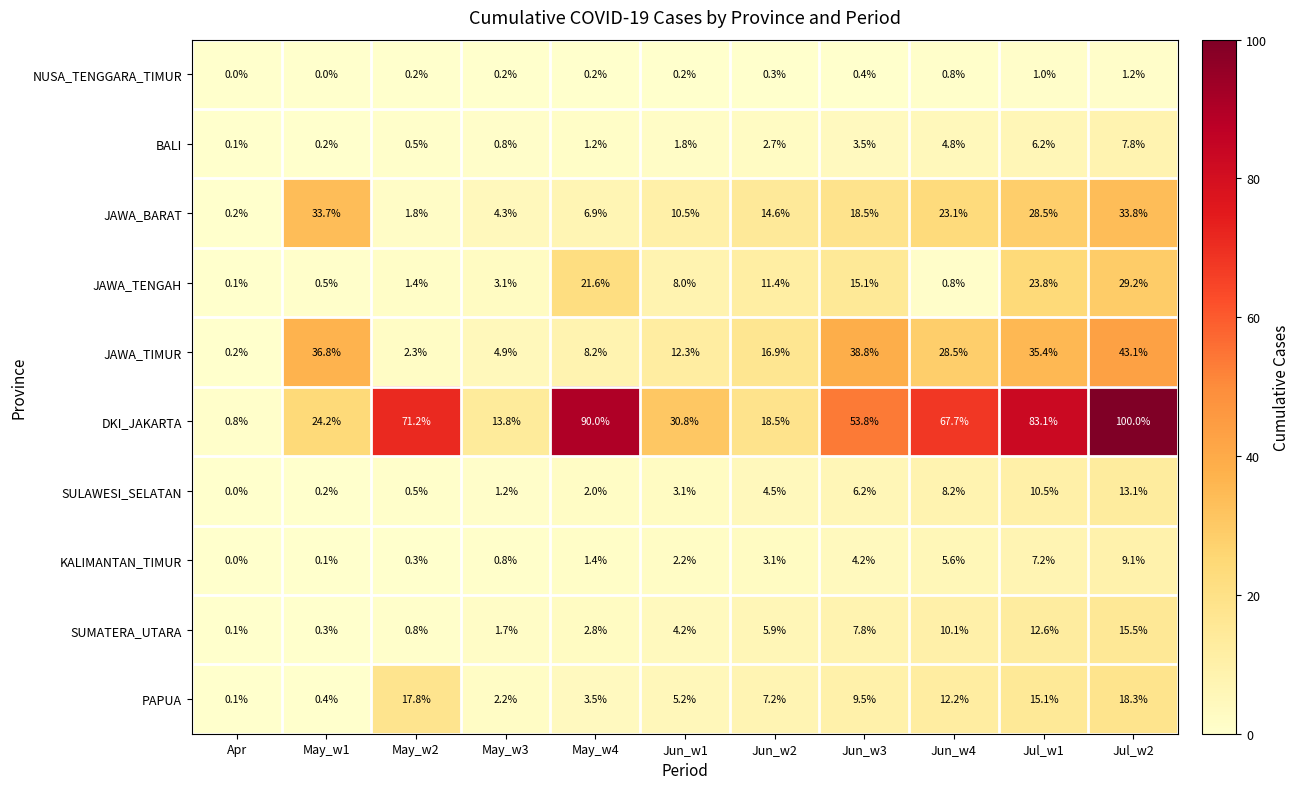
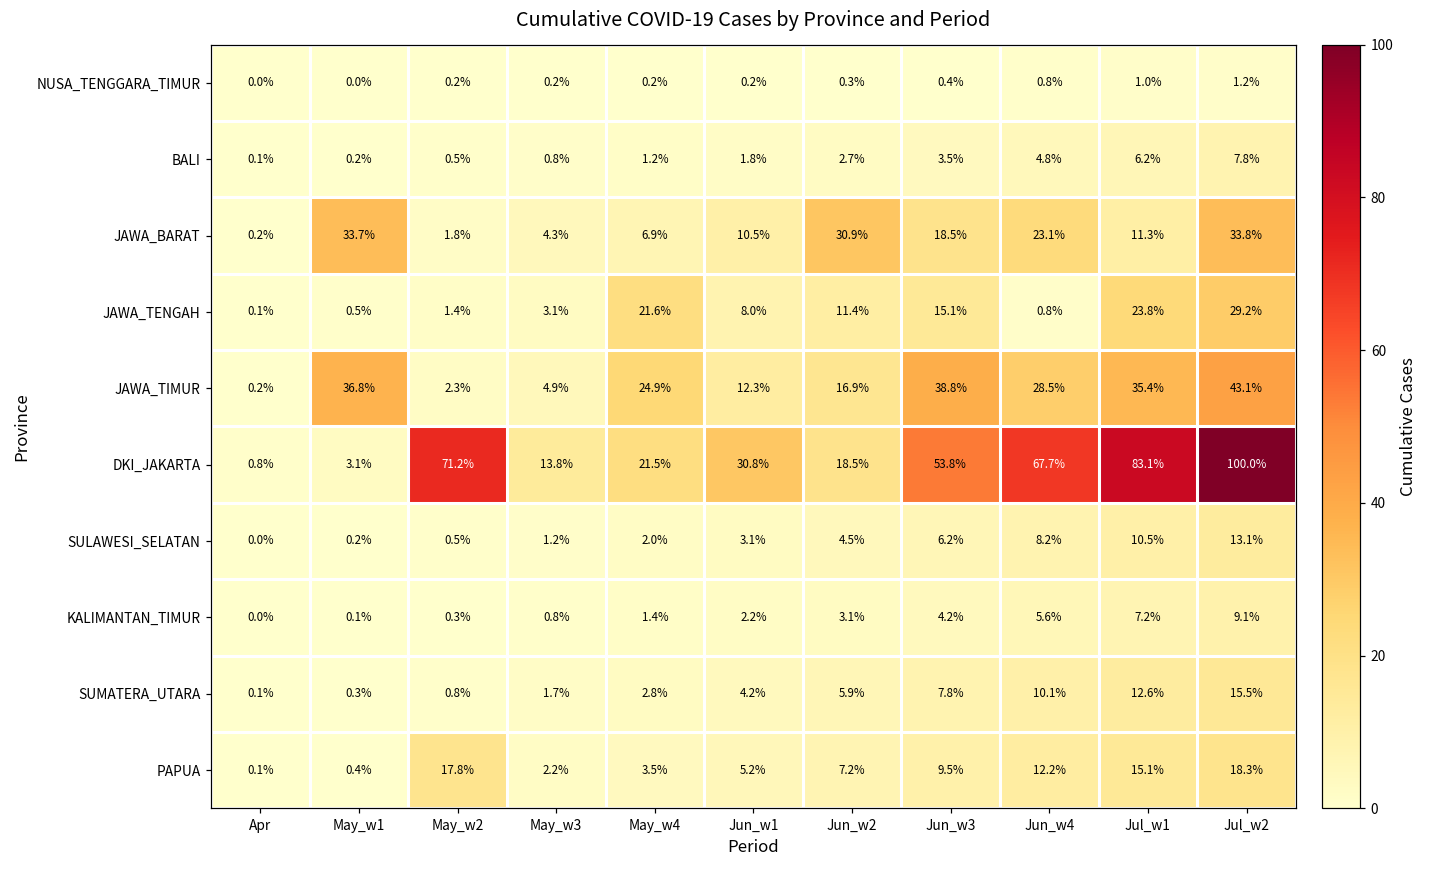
  {
    "NUSA_TENGGARA_TIMUR": {
      "Apr": "0.0%",
      "May_w1": "0.0%",
      "May_w2": "0.2%",
      "May_w3": "0.2%",
      "May_w4": "0.2%",
      "Jun_w1": "0.2%",
      "Jun_w2": "0.3%",
      "Jun_w3": "0.4%",
      "Jun_w4": "0.8%",
      "Jul_w1": "1.0%",
      "Jul_w2": "1.2%"
    },
    "BALI": {
      "Apr": "0.1%",
      "May_w1": "0.2%",
      "May_w2": "0.5%",
      "May_w3": "0.8%",
      "May_w4": "1.2%",
      "Jun_w1": "1.8%",
      "Jun_w2": "2.7%",
      "Jun_w3": "3.5%",
      "Jun_w4": "4.8%",
      "Jul_w1": "6.2%",
      "Jul_w2": "7.8%"
    },
    "JAWA_BARAT": {
      "Apr": "0.2%",
      "May_w1": "33.7%",
      "May_w2": "1.8%",
      "May_w3": "4.3%",
      "May_w4": "6.9%",
      "Jun_w1": "10.5%",
-     "Jun_w2": "14.6%",
+     "Jun_w2": "30.9%",
      "Jun_w3": "18.5%",
      "Jun_w4": "23.1%",
-     "Jul_w1": "28.5%",
+     "Jul_w1": "11.3%",
      "Jul_w2": "33.8%"
    },
    "JAWA_TENGAH": {
      "Apr": "0.1%",
      "May_w1": "0.5%",
      "May_w2": "1.4%",
      "May_w3": "3.1%",
      "May_w4": "21.6%",
      "Jun_w1": "8.0%",
      "Jun_w2": "11.4%",
      "Jun_w3": "15.1%",
      "Jun_w4": "0.8%",
      "Jul_w1": "23.8%",
      "Jul_w2": "29.2%"
    },
    "JAWA_TIMUR": {
      "Apr": "0.2%",
      "May_w1": "36.8%",
      "May_w2": "2.3%",
      "May_w3": "4.9%",
-     "May_w4": "8.2%",
+     "May_w4": "24.9%",
      "Jun_w1": "12.3%",
      "Jun_w2": "16.9%",
      "Jun_w3": "38.8%",
      "Jun_w4": "28.5%",
      "Jul_w1": "35.4%",
      "Jul_w2": "43.1%"
    },
    "DKI_JAKARTA": {
      "Apr": "0.8%",
-     "May_w1": "24.2%",
+     "May_w1": "3.1%",
      "May_w2": "71.2%",
      "May_w3": "13.8%",
-     "May_w4": "90.0%",
+     "May_w4": "21.5%",
      "Jun_w1": "30.8%",
      "Jun_w2": "18.5%",
      "Jun_w3": "53.8%",
      "Jun_w4": "67.7%",
      "Jul_w1": "83.1%",
      "Jul_w2": "100.0%"
    },
    "SULAWESI_SELATAN": {
      "Apr": "0.0%",
      "May_w1": "0.2%",
      "May_w2": "0.5%",
      "May_w3": "1.2%",
      "May_w4": "2.0%",
      "Jun_w1": "3.1%",
      "Jun_w2": "4.5%",
      "Jun_w3": "6.2%",
      "Jun_w4": "8.2%",
      "Jul_w1": "10.5%",
      "Jul_w2": "13.1%"
    },
    "KALIMANTAN_TIMUR": {
      "Apr": "0.0%",
      "May_w1": "0.1%",
      "May_w2": "0.3%",
      "May_w3": "0.8%",
      "May_w4": "1.4%",
      "Jun_w1": "2.2%",
      "Jun_w2": "3.1%",
      "Jun_w3": "4.2%",
      "Jun_w4": "5.6%",
      "Jul_w1": "7.2%",
      "Jul_w2": "9.1%"
    },
    "SUMATERA_UTARA": {
      "Apr": "0.1%",
      "May_w1": "0.3%",
      "May_w2": "0.8%",
      "May_w3": "1.7%",
      "May_w4": "2.8%",
      "Jun_w1": "4.2%",
      "Jun_w2": "5.9%",
      "Jun_w3": "7.8%",
      "Jun_w4": "10.1%",
      "Jul_w1": "12.6%",
      "Jul_w2": "15.5%"
    },
    "PAPUA": {
      "Apr": "0.1%",
      "May_w1": "0.4%",
      "May_w2": "17.8%",
      "May_w3": "2.2%",
      "May_w4": "3.5%",
      "Jun_w1": "5.2%",
      "Jun_w2": "7.2%",
      "Jun_w3": "9.5%",
      "Jun_w4": "12.2%",
      "Jul_w1": "15.1%",
      "Jul_w2": "18.3%"
    }
  }
